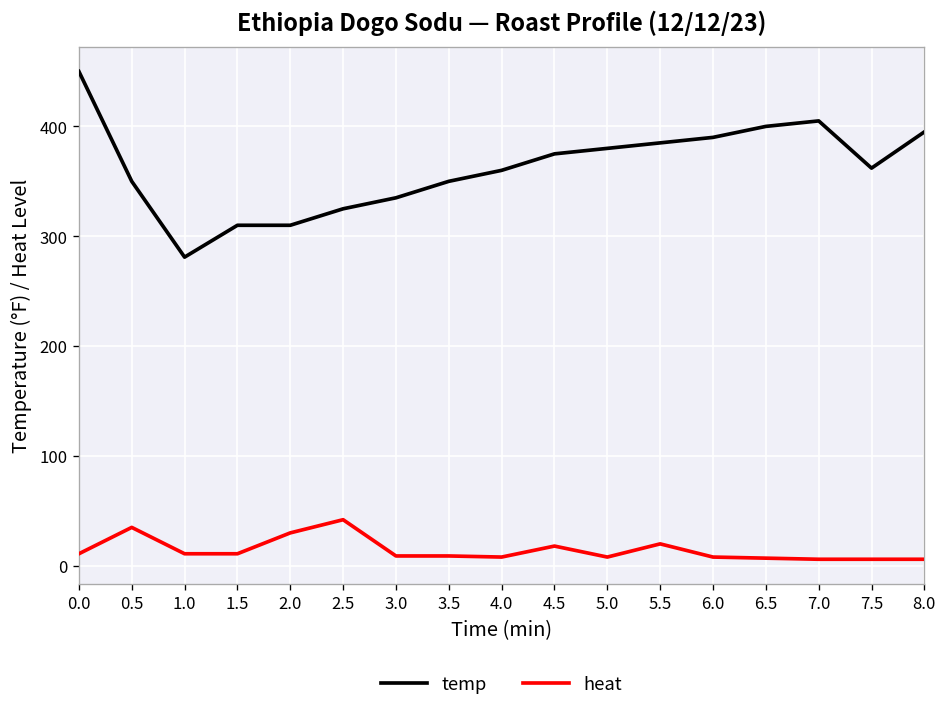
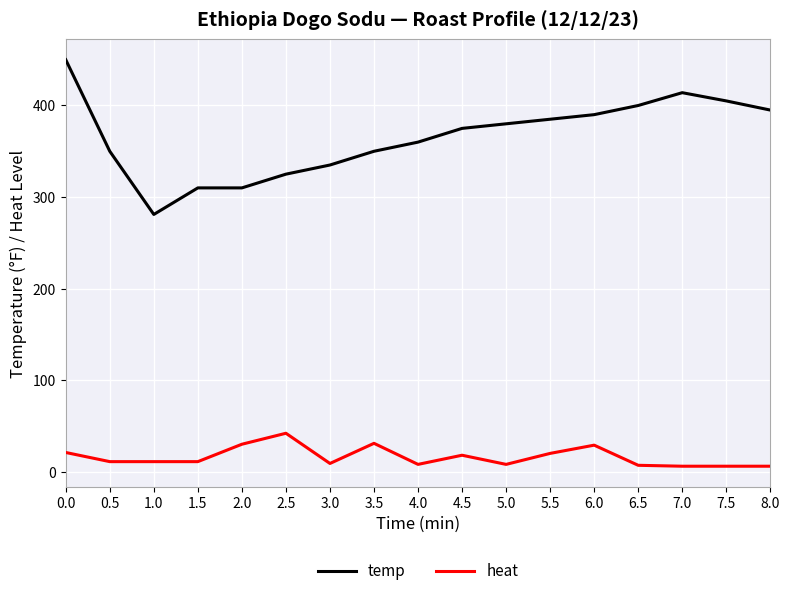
  {
    "temp": {
      "0.0": 450,
      "0.5": 350,
      "1.0": 280,
      "1.5": 310,
      "2.0": 310,
      "2.5": 330,
      "3.0": 340,
      "3.5": 350,
      "4.0": 360,
      "4.5": 380,
      "5.0": 380,
      "5.5": 390,
      "6.0": 390,
      "6.5": 400,
-     "7.0": 405,
-     "7.5": 360,
+     "7.0": 414,
+     "7.5": 410,
      "8.0": 400
    },
    "heat": {
-     "0.0": 10,
-     "0.5": 40,
+     "0.0": 20,
+     "0.5": 10,
      "1.0": 10,
      "1.5": 10,
      "2.0": 30,
      "2.5": 40,
      "3.0": 10,
-     "3.5": 10,
+     "3.5": 30,
      "4.0": 10,
      "4.5": 20,
      "5.0": 10,
      "5.5": 20,
-     "6.0": 10,
+     "6.0": 30,
      "6.5": 10,
      "7.0": 10,
      "7.5": 10,
      "8.0": 10
    }
  }
